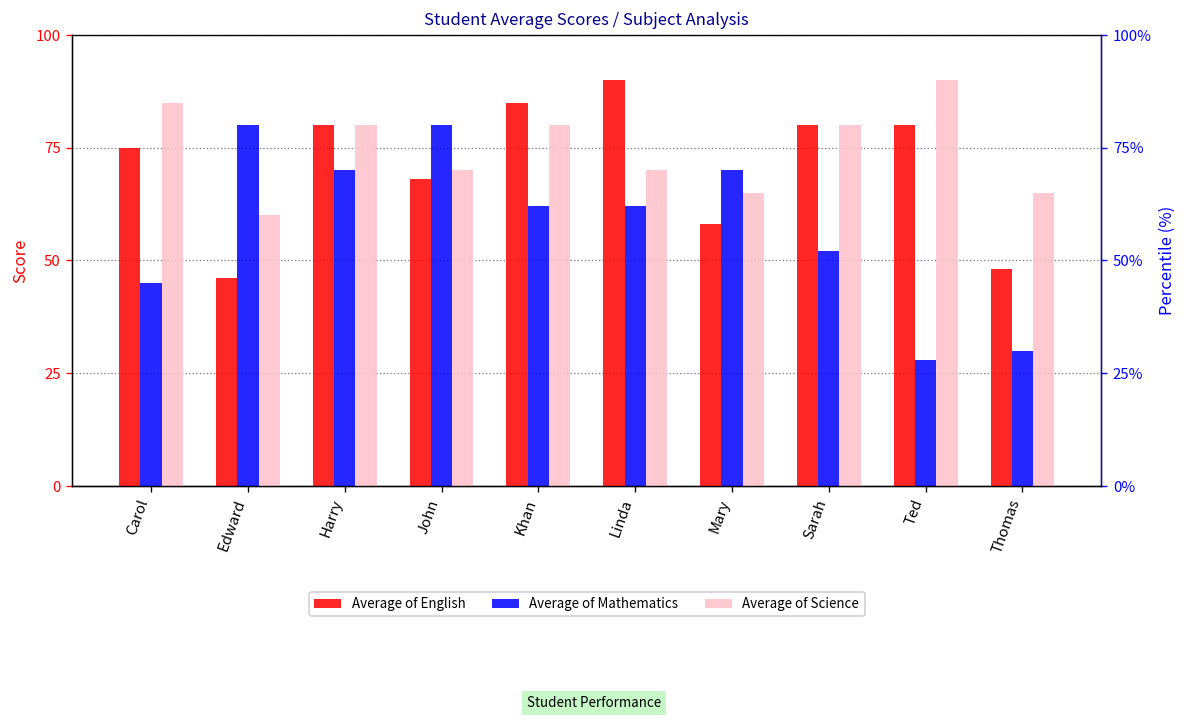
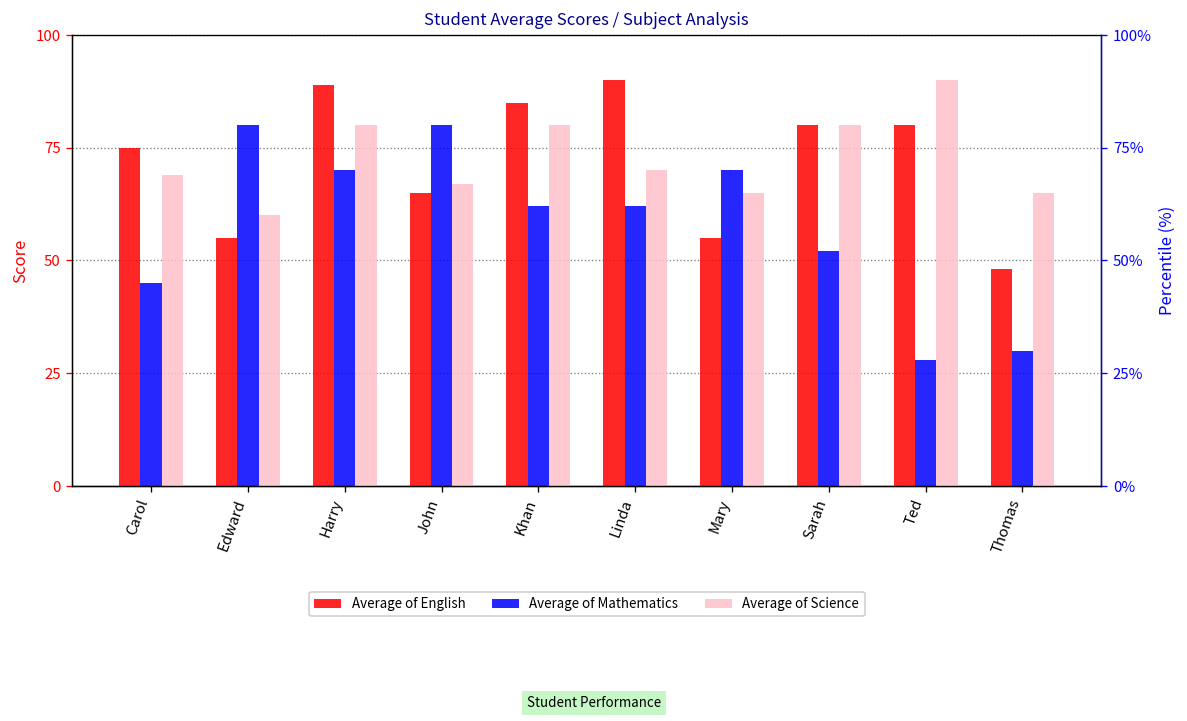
  {
    "Average of English": {
      "Carol": 75,
-     "Edward": 46,
-     "Harry": 80,
-     "John": 68,
+     "Edward": 55,
+     "Harry": 89,
+     "John": 65,
      "Khan": 85,
      "Linda": 90,
-     "Mary": 58,
+     "Mary": 55,
      "Sarah": 80,
      "Ted": 80,
      "Thomas": 48
    },
    "Average of Mathematics": {
      "Carol": 45,
      "Edward": 80,
      "Harry": 70,
      "John": 80,
      "Khan": 62,
      "Linda": 62,
      "Mary": 70,
      "Sarah": 52,
      "Ted": 28,
      "Thomas": 30
    },
    "Average of Science": {
-     "Carol": 85,
+     "Carol": 69,
      "Edward": 60,
      "Harry": 80,
-     "John": 70,
+     "John": 67,
      "Khan": 80,
      "Linda": 70,
      "Mary": 65,
      "Sarah": 80,
      "Ted": 90,
      "Thomas": 65
    }
  }
